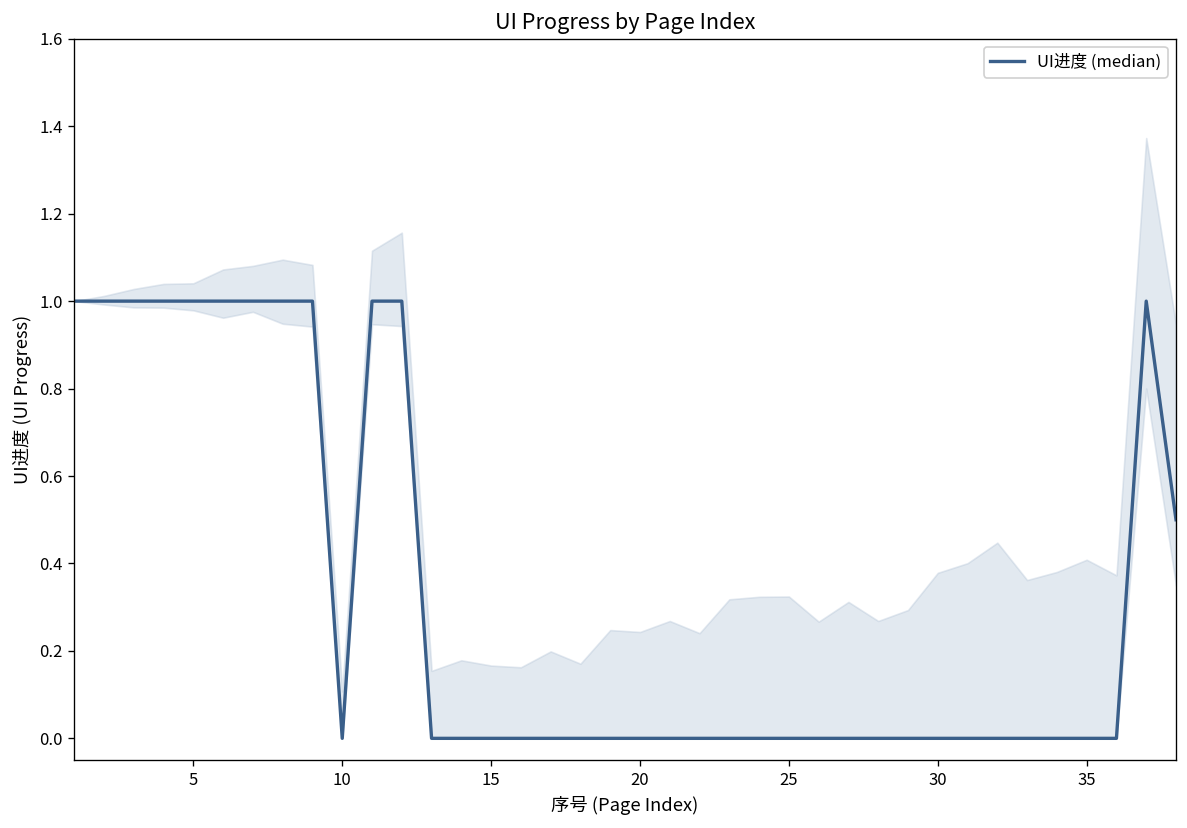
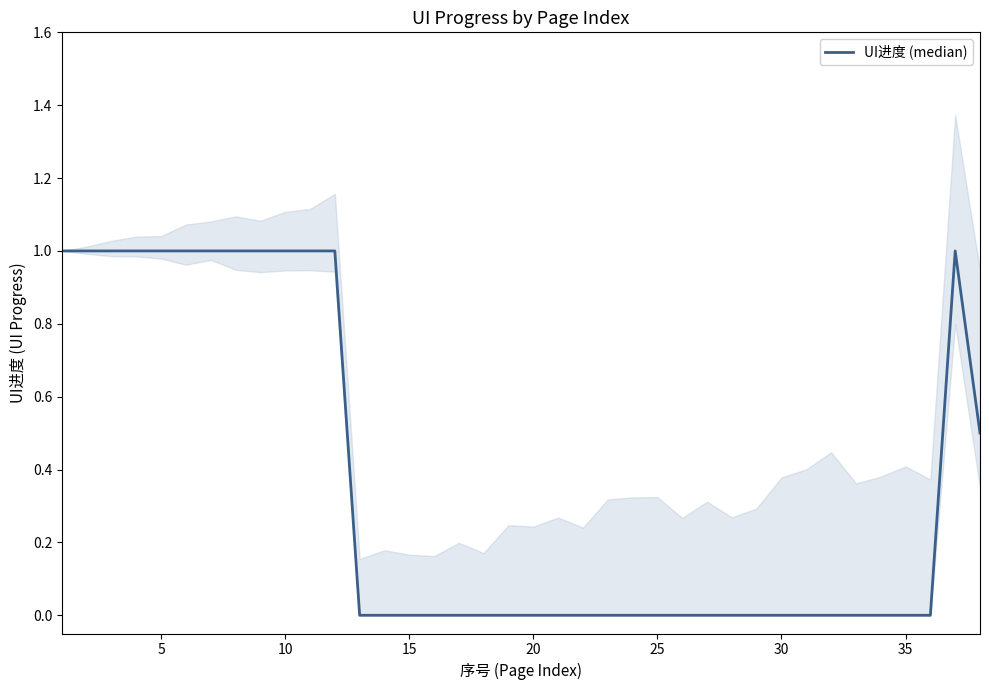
  {
    "UI进度 (median)": {
      "5": 1,
-     "10": 0,
+     "10": 1,
      "15": 0,
      "20": 0,
      "25": 0,
      "30": 0,
      "35": 0
    }
  }
